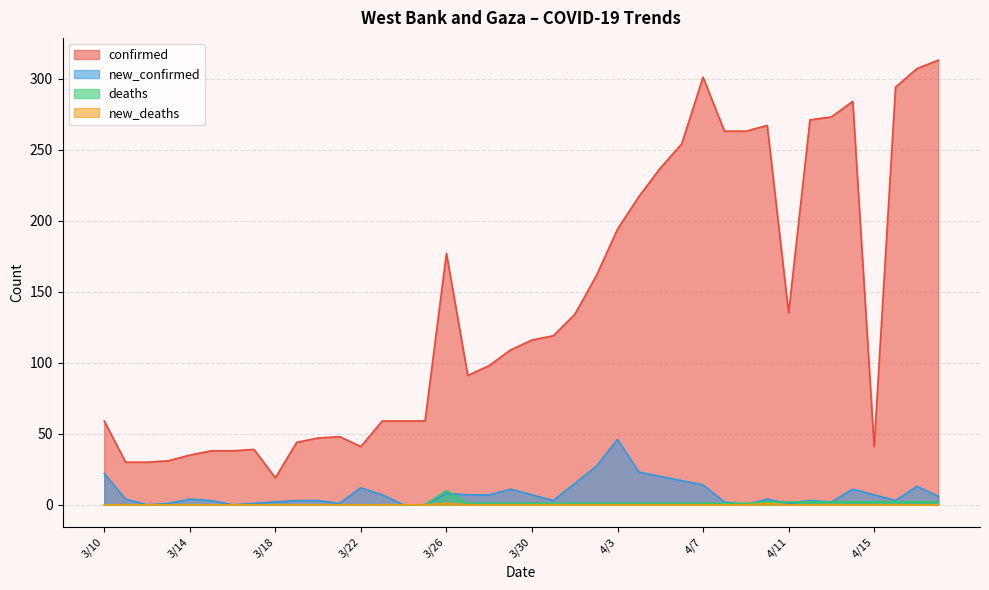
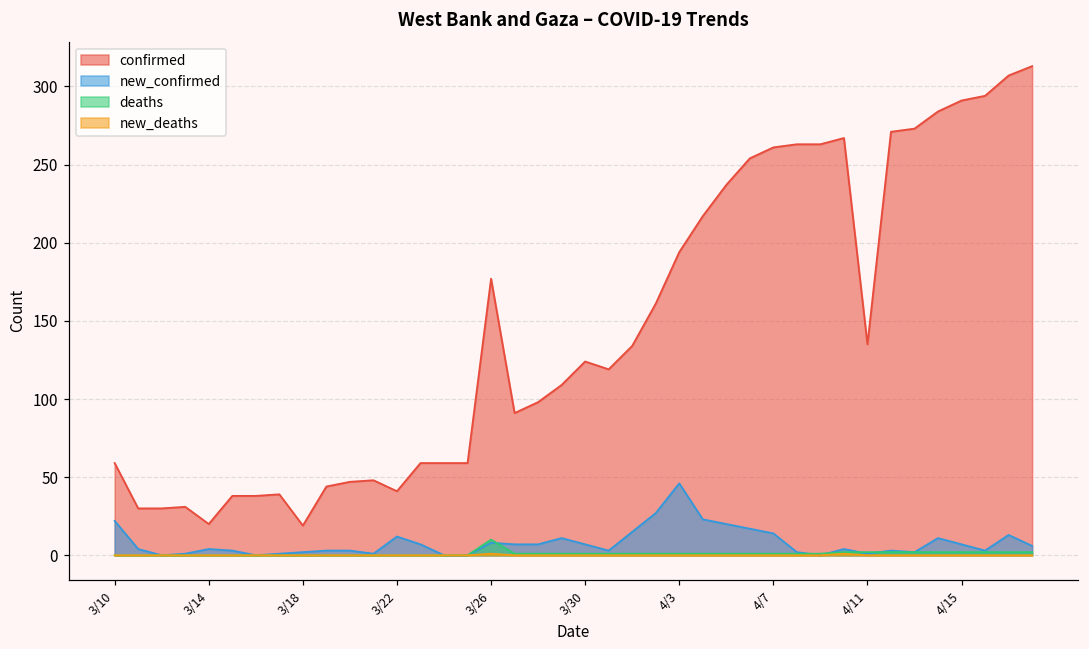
  {
    "confirmed": {
      "3/10": 59,
-     "3/14": 35,
+     "3/14": 20,
      "3/18": 19,
      "3/22": 41,
      "3/26": 177,
-     "3/30": 116,
+     "3/30": 124,
      "4/3": 194,
-     "4/7": 301,
+     "4/7": 261,
      "4/11": 135,
-     "4/15": 41
+     "4/15": 291
    },
    "new_confirmed": {
      "3/10": 22,
      "3/14": 4,
      "3/18": 2,
      "3/22": 12,
      "3/26": 8,
      "3/30": 7,
      "4/3": 46,
      "4/7": 14,
      "4/15": 7
    },
    "deaths": {
      "3/26": 10,
      "4/15": 2
    },
    "new_deaths": {
      "3/26": 1,
      "4/15": 0
    }
  }
